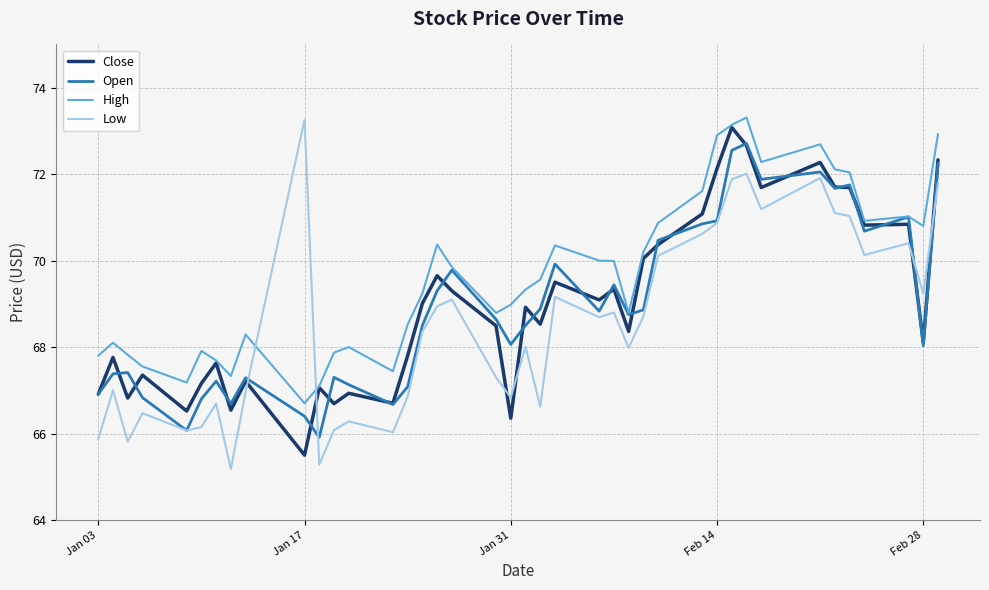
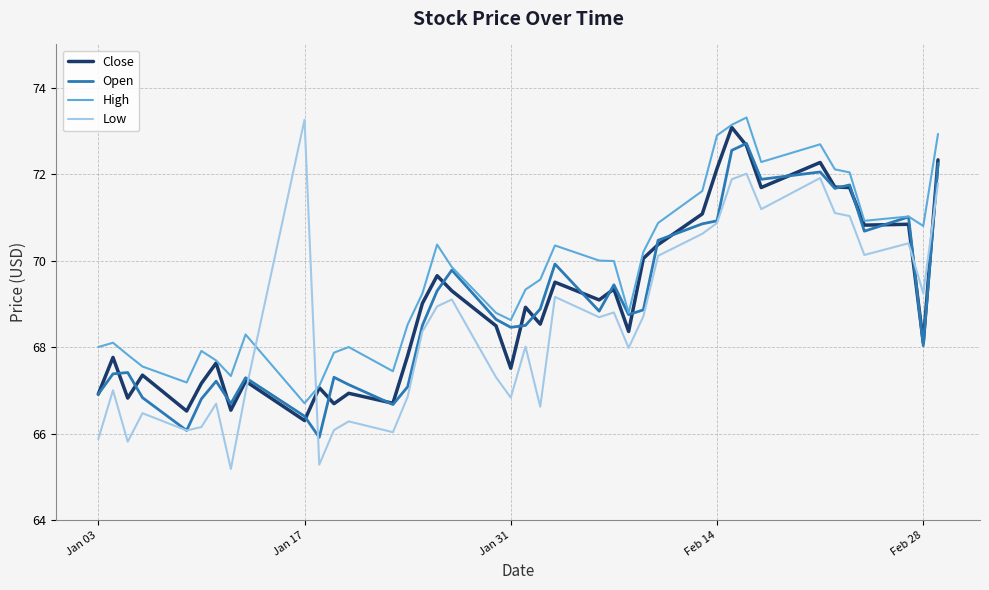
  {
    "Close": {
-     "Jan 17": 65.5,
-     "Jan 31": 66.4,
+     "Jan 17": 66.3,
+     "Jan 31": 67.5,
      "Feb 14": 72.1,
      "Feb 28": 68.1
    },
    "Open": {
      "Jan 17": 66.4,
-     "Jan 31": 68.1,
+     "Jan 31": 68.5,
      "Feb 28": 68.0
    },
    "High": {
-     "Jan 03": 67.8,
+     "Jan 03": 68.0,
      "Jan 17": 66.7,
-     "Jan 31": 69.0,
+     "Jan 31": 68.6,
      "Feb 14": 72.9,
      "Feb 28": 70.8
    },
    "Low": {
      "Jan 03": 65.9,
      "Jan 17": 73.3,
      "Jan 31": 66.8,
      "Feb 28": 69.2
    }
  }
